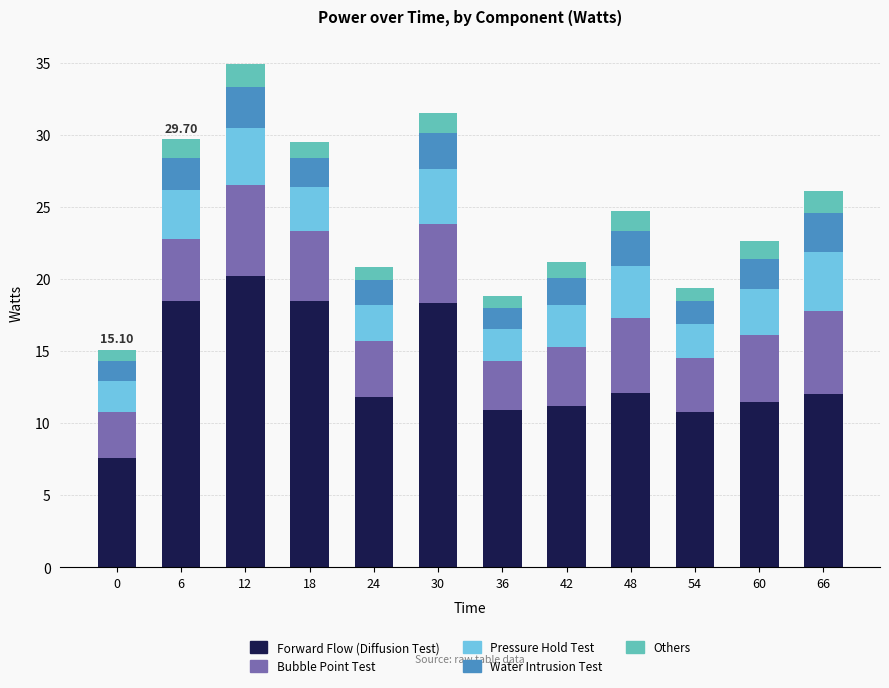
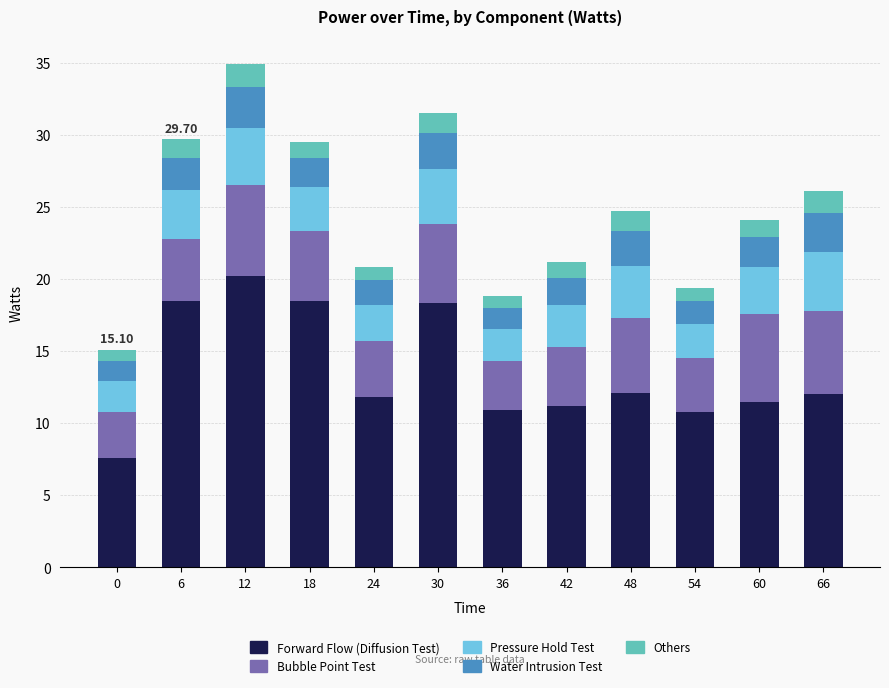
  {
    "Forward Flow (Diffusion Test)": {
      "0": 7.6,
      "6": 18.5,
      "12": 20.2,
      "18": 18.5,
      "24": 11.8,
      "30": 18.3,
      "36": 10.9,
      "42": 11.2,
      "48": 12.1,
      "54": 10.8,
      "60": 11.5,
      "66": 12.0
    },
    "Bubble Point Test": {
      "0": 3.2,
      "6": 4.3,
      "12": 6.3,
      "18": 4.8,
      "24": 3.9,
      "30": 5.5,
      "36": 3.4,
      "42": 4.1,
      "48": 5.2,
      "54": 3.7,
-     "60": 4.6,
+     "60": 6.1,
      "66": 5.8
    }
  }
